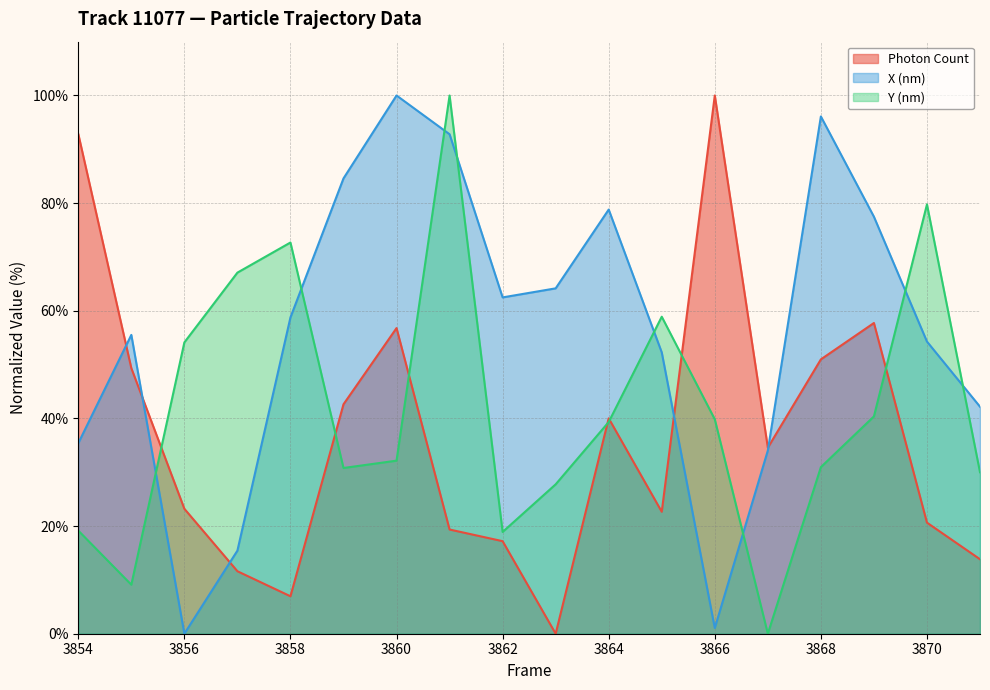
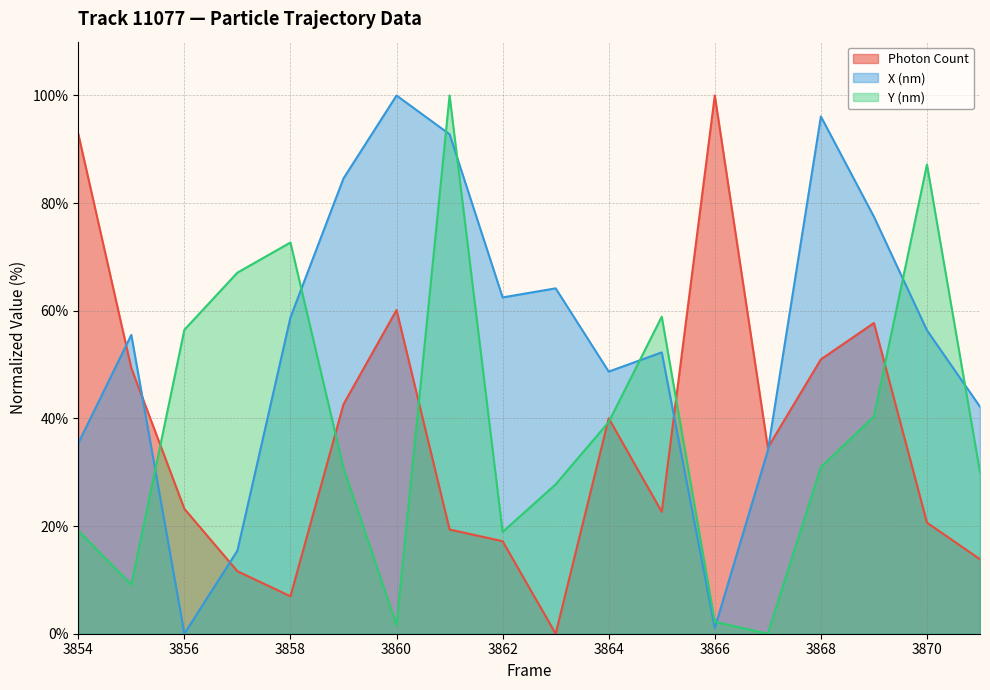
  {
    "Photon Count": {
      "3854": "93%",
      "3856": "23%",
      "3858": "7%",
-     "3860": "57%",
+     "3860": "60%",
      "3862": "17%",
      "3864": "40%",
      "3866": "100%",
      "3868": "51%",
      "3870": "21%"
    },
    "X (nm)": {
      "3854": "35%",
      "3856": "0%",
      "3858": "59%",
      "3860": "100%",
      "3862": "62%",
-     "3864": "79%",
+     "3864": "49%",
      "3866": "1%",
      "3868": "96%",
-     "3870": "54%"
+     "3870": "56%"
    },
    "Y (nm)": {
      "3854": "19%",
-     "3856": "54%",
+     "3856": "56%",
      "3858": "73%",
-     "3860": "32%",
+     "3860": "2%",
      "3862": "19%",
      "3864": "39%",
-     "3866": "40%",
+     "3866": "2%",
      "3868": "31%",
-     "3870": "80%"
+     "3870": "87%"
    }
  }
